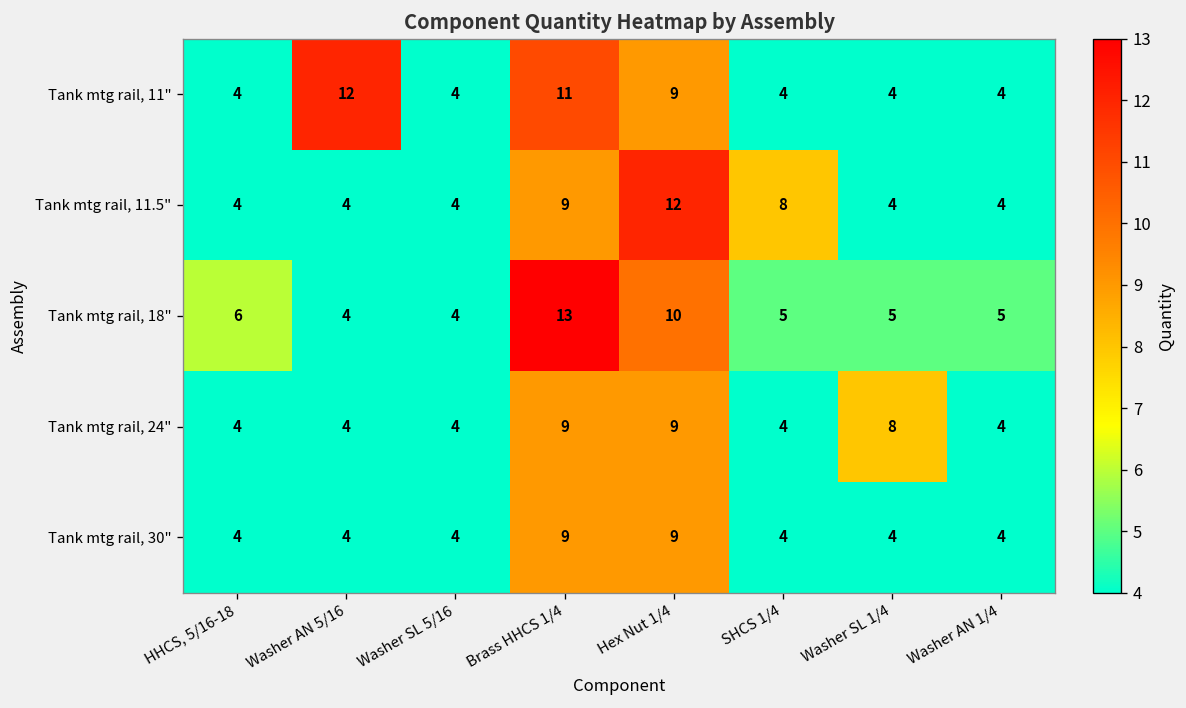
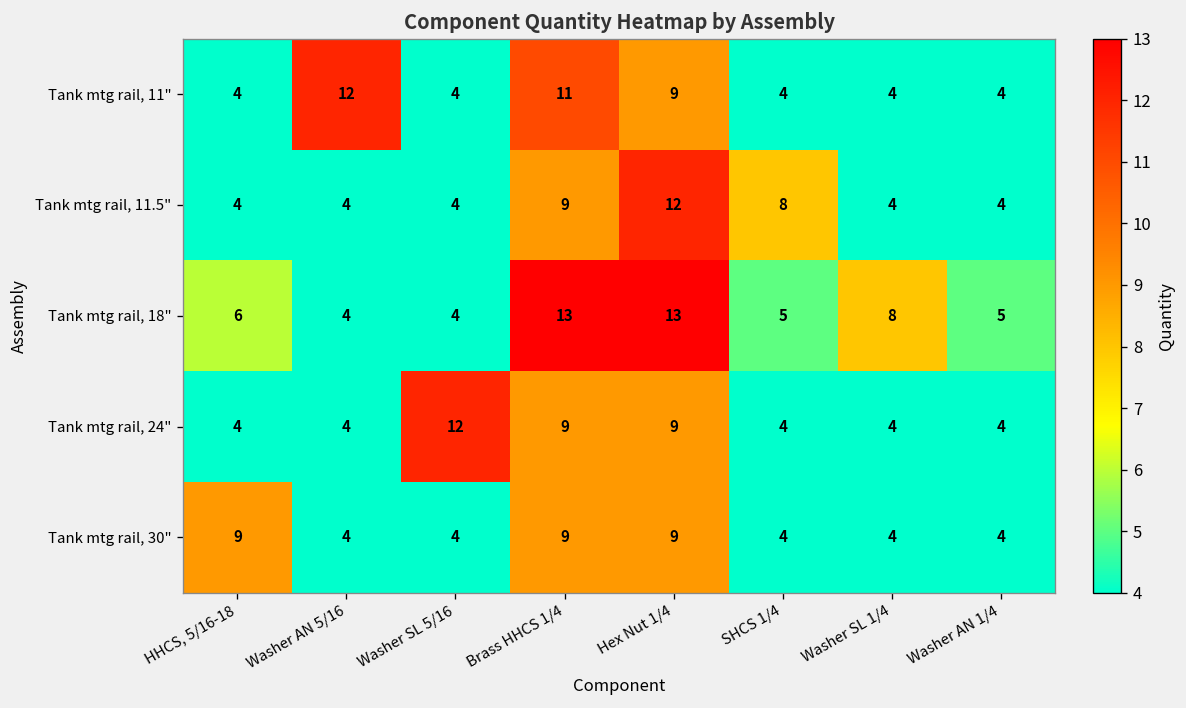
  {
    "Tank mtg rail, 11\"": {
      "HHCS, 5/16-18": 4,
      "Washer AN 5/16": 12,
      "Washer SL 5/16": 4,
      "Brass HHCS 1/4": 11,
      "Hex Nut 1/4": 9,
      "SHCS 1/4": 4,
      "Washer SL 1/4": 4,
      "Washer AN 1/4": 4
    },
    "Tank mtg rail, 11.5\"": {
      "HHCS, 5/16-18": 4,
      "Washer AN 5/16": 4,
      "Washer SL 5/16": 4,
      "Brass HHCS 1/4": 9,
      "Hex Nut 1/4": 12,
      "SHCS 1/4": 8,
      "Washer SL 1/4": 4,
      "Washer AN 1/4": 4
    },
    "Tank mtg rail, 18\"": {
      "HHCS, 5/16-18": 6,
      "Washer AN 5/16": 4,
      "Washer SL 5/16": 4,
      "Brass HHCS 1/4": 13,
-     "Hex Nut 1/4": 10,
+     "Hex Nut 1/4": 13,
      "SHCS 1/4": 5,
-     "Washer SL 1/4": 5,
+     "Washer SL 1/4": 8,
      "Washer AN 1/4": 5
    },
    "Tank mtg rail, 24\"": {
      "HHCS, 5/16-18": 4,
      "Washer AN 5/16": 4,
-     "Washer SL 5/16": 4,
+     "Washer SL 5/16": 12,
      "Brass HHCS 1/4": 9,
      "Hex Nut 1/4": 9,
      "SHCS 1/4": 4,
-     "Washer SL 1/4": 8,
+     "Washer SL 1/4": 4,
      "Washer AN 1/4": 4
    },
    "Tank mtg rail, 30\"": {
-     "HHCS, 5/16-18": 4,
+     "HHCS, 5/16-18": 9,
      "Washer AN 5/16": 4,
      "Washer SL 5/16": 4,
      "Brass HHCS 1/4": 9,
      "Hex Nut 1/4": 9,
      "SHCS 1/4": 4,
      "Washer SL 1/4": 4,
      "Washer AN 1/4": 4
    }
  }
